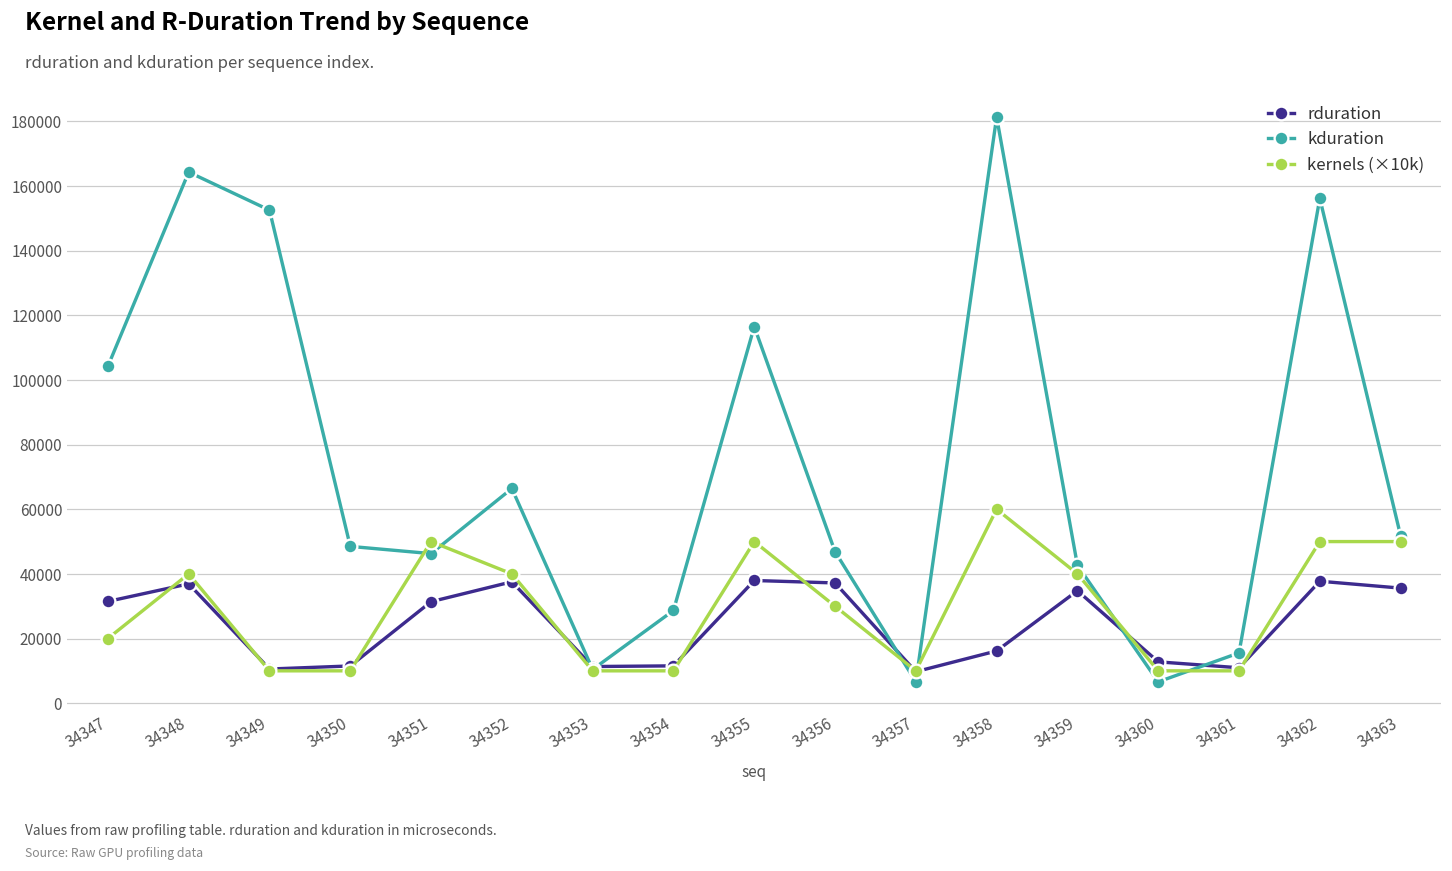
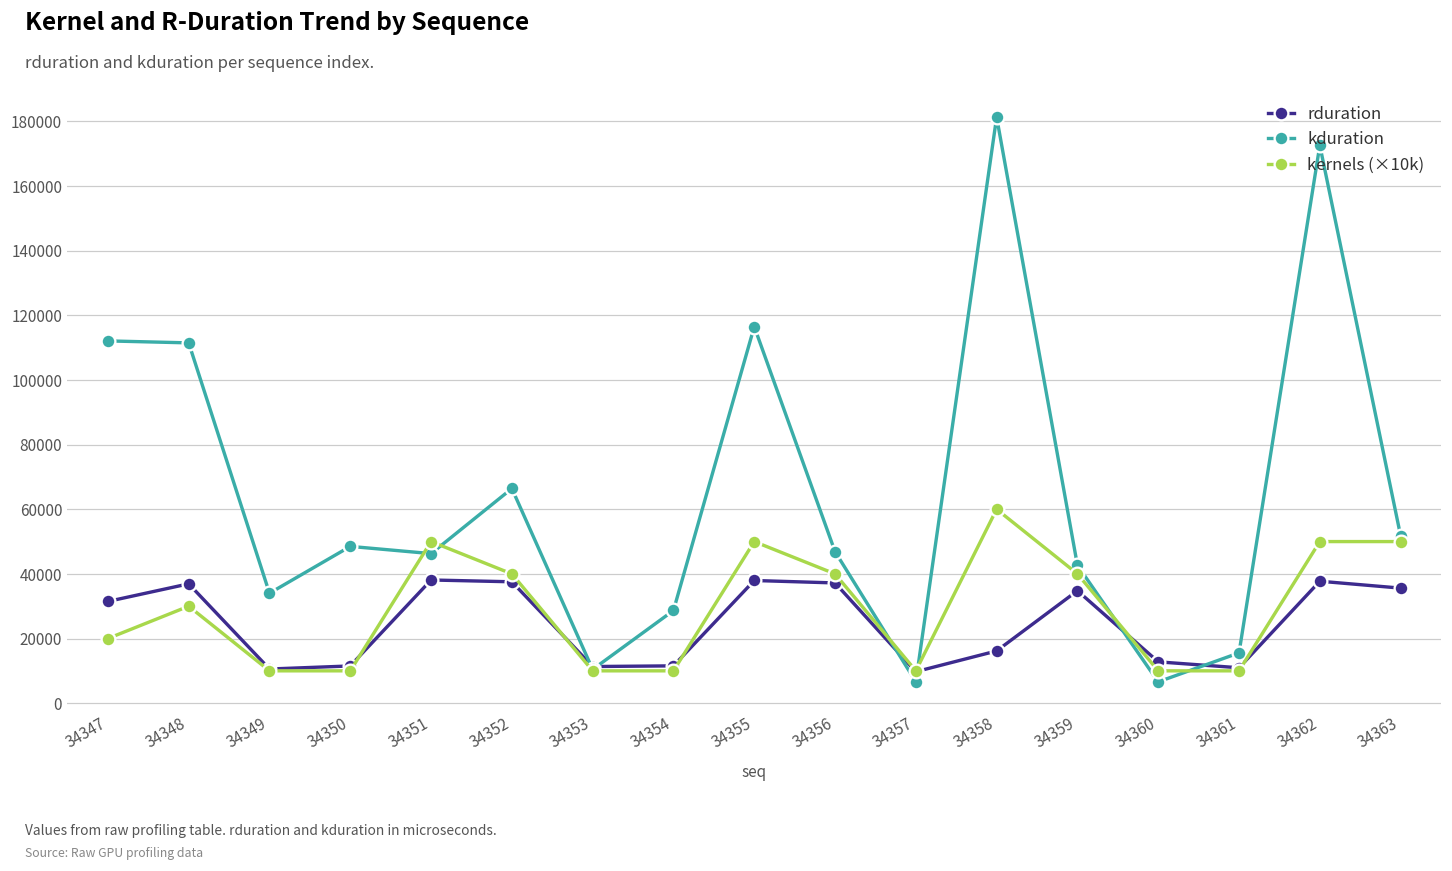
  {
    "rduration": {
      "34347": 31000,
      "34348": 37000,
      "34350": 12000,
-     "34351": 31000,
+     "34351": 38000,
      "34352": 38000,
      "34353": 11000,
      "34354": 12000,
      "34355": 38000,
      "34356": 37000,
      "34358": 16000,
      "34359": 35000,
      "34360": 13000,
      "34361": 11000,
      "34362": 38000,
      "34363": 36000
    },
    "kduration": {
-     "34347": 104000,
-     "34348": 164000,
-     "34349": 153000,
+     "34347": 112000,
+     "34348": 111000,
+     "34349": 34000,
      "34350": 49000,
      "34351": 46000,
      "34352": 66000,
      "34354": 29000,
      "34355": 117000,
      "34356": 47000,
      "34357": 7000,
      "34358": 181000,
      "34359": 43000,
      "34360": 7000,
      "34361": 16000,
-     "34362": 156000,
+     "34362": 173000,
      "34363": 52000
    },
    "kernels (×10k)": {
      "34347": 20000,
-     "34348": 40000,
+     "34348": 30000,
      "34350": 10000,
      "34351": 50000,
      "34352": 40000,
      "34354": 10000,
      "34355": 50000,
-     "34356": 30000,
+     "34356": 40000,
      "34358": 60000,
      "34359": 40000,
      "34360": 10000,
      "34361": 10000,
      "34362": 50000,
      "34363": 50000
    }
  }
